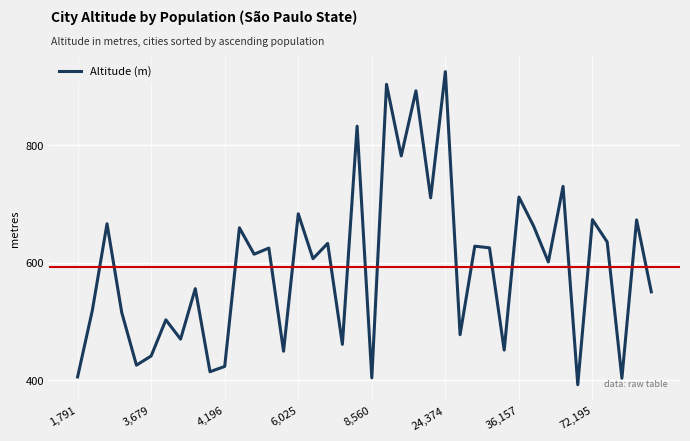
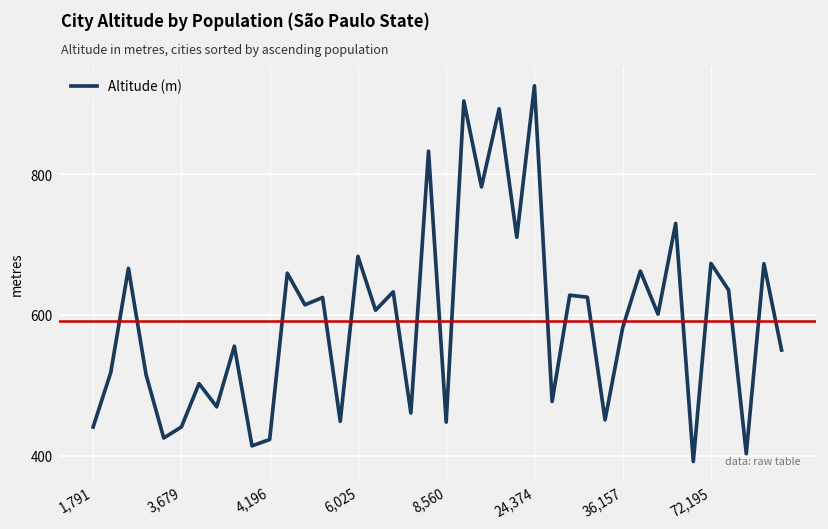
  {
-   "1,791": 410,
+   "1,791": 440,
    "3,679": 440,
    "4,196": 420,
    "6,025": 680,
-   "8,560": 400,
+   "8,560": 450,
    "24,374": 930,
-   "36,157": 710,
+   "36,157": 580,
    "72,195": 670
  }
